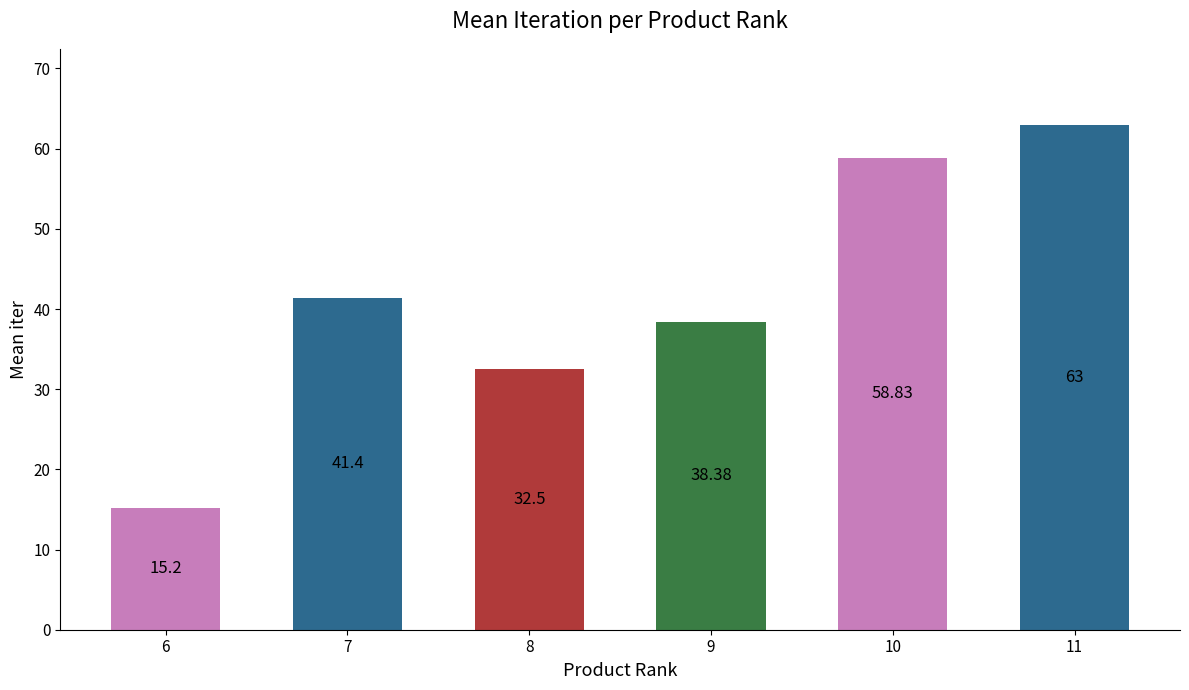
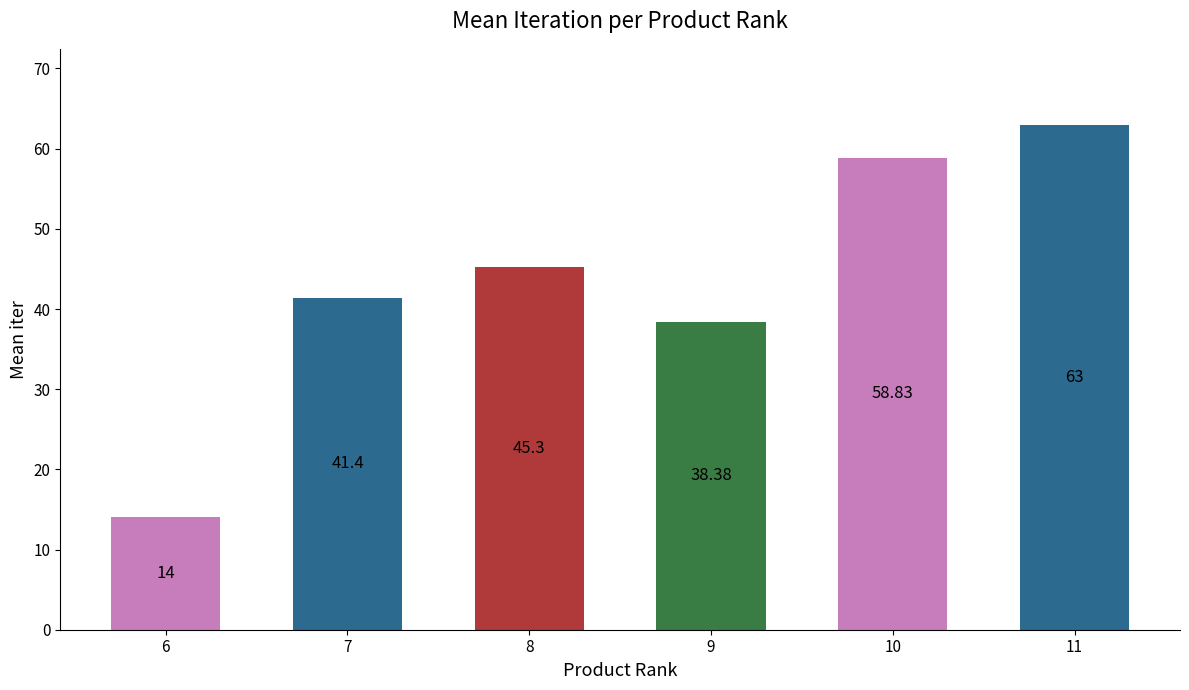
  {
-   "6": 15.2,
+   "6": 14,
    "7": 41.4,
-   "8": 32.5,
+   "8": 45.3,
    "9": 38.38,
    "10": 58.83,
    "11": 63
  }
